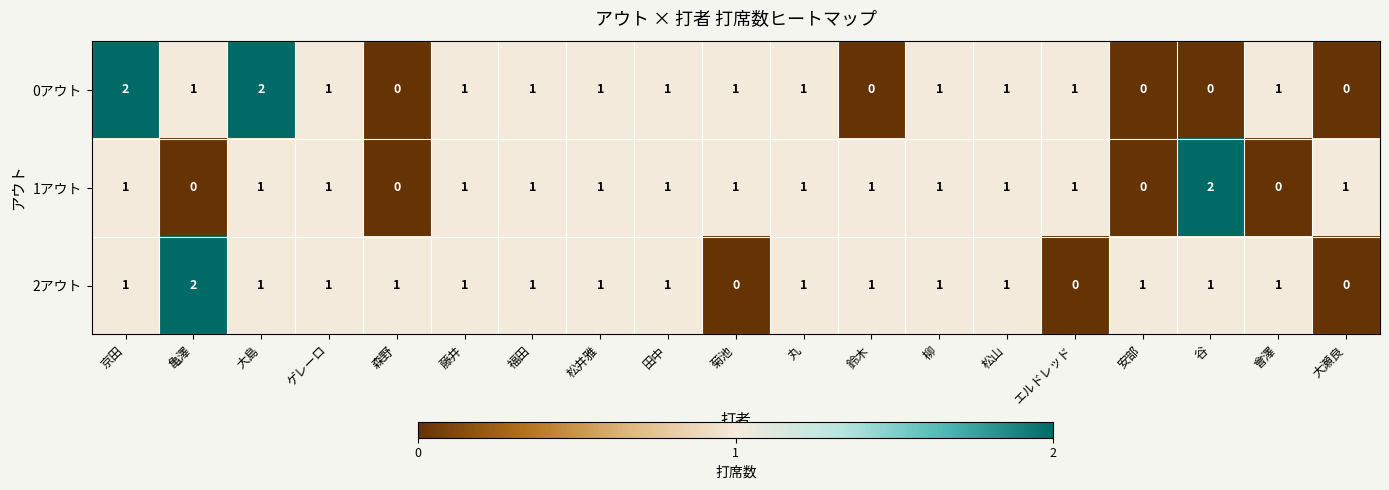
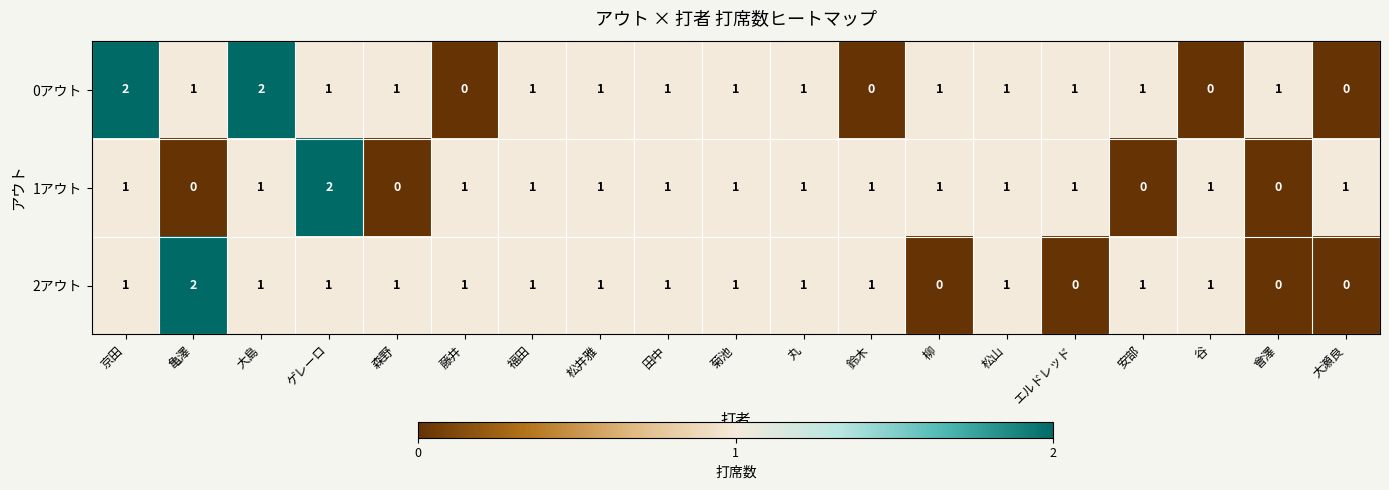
  {
    "0アウト": {
      "京田": 2,
      "亀澤": 1,
      "大島": 2,
      "ゲレーロ": 1,
-     "森野": 0,
-     "藤井": 1,
+     "森野": 1,
+     "藤井": 0,
      "福田": 1,
      "松井雅": 1,
      "田中": 1,
      "菊池": 1,
      "丸": 1,
      "鈴木": 0,
      "柳": 1,
      "松山": 1,
      "エルドレッド": 1,
-     "安部": 0,
+     "安部": 1,
      "谷": 0,
      "會澤": 1,
      "大瀬良": 0
    },
    "1アウト": {
      "京田": 1,
      "亀澤": 0,
      "大島": 1,
-     "ゲレーロ": 1,
+     "ゲレーロ": 2,
      "森野": 0,
      "藤井": 1,
      "福田": 1,
      "松井雅": 1,
      "田中": 1,
      "菊池": 1,
      "丸": 1,
      "鈴木": 1,
      "柳": 1,
      "松山": 1,
      "エルドレッド": 1,
      "安部": 0,
-     "谷": 2,
+     "谷": 1,
      "會澤": 0,
      "大瀬良": 1
    },
    "2アウト": {
      "京田": 1,
      "亀澤": 2,
      "大島": 1,
      "ゲレーロ": 1,
      "森野": 1,
      "藤井": 1,
      "福田": 1,
      "松井雅": 1,
      "田中": 1,
-     "菊池": 0,
+     "菊池": 1,
      "丸": 1,
      "鈴木": 1,
-     "柳": 1,
+     "柳": 0,
      "松山": 1,
      "エルドレッド": 0,
      "安部": 1,
      "谷": 1,
-     "會澤": 1,
+     "會澤": 0,
      "大瀬良": 0
    }
  }
